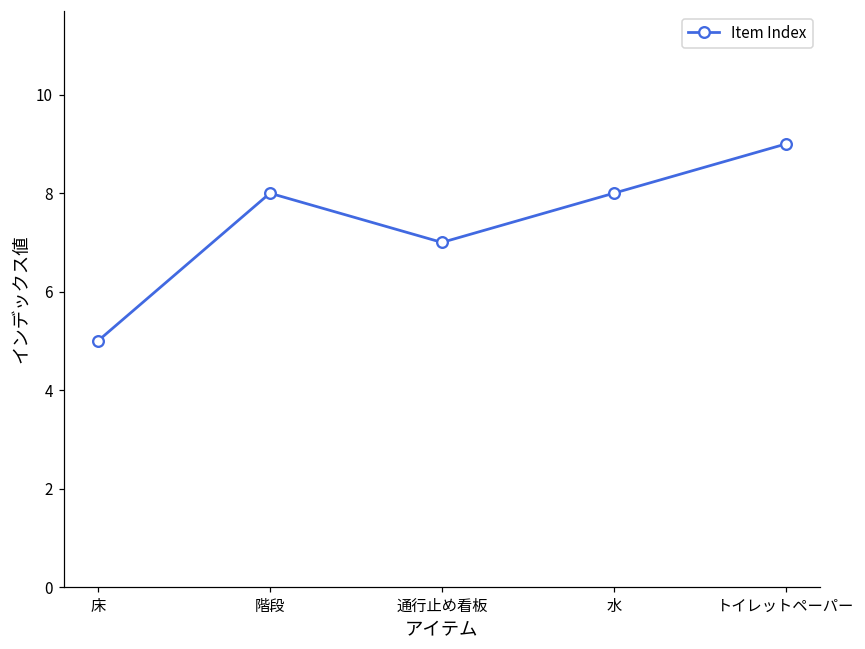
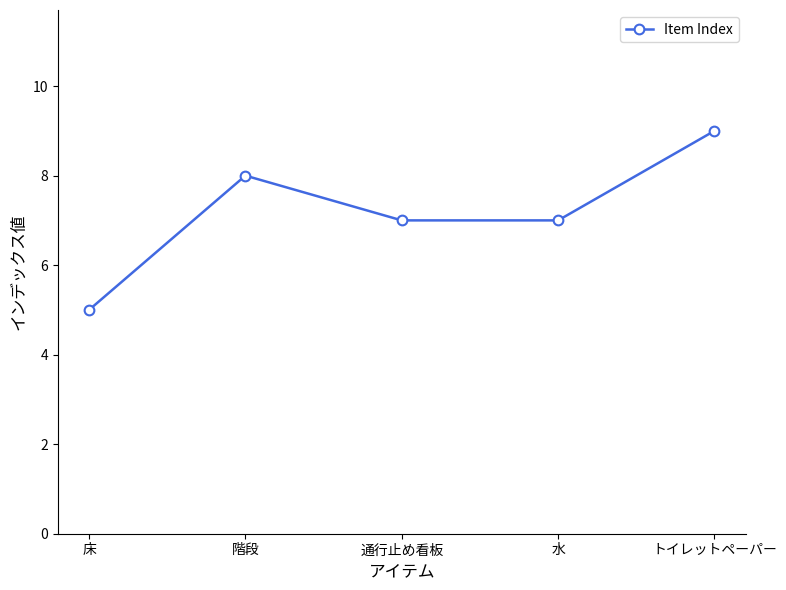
  {
    "床": 5,
    "階段": 8,
    "通行止め看板": 7,
-   "水": 8,
+   "水": 7,
    "トイレットペーパー": 9
  }
